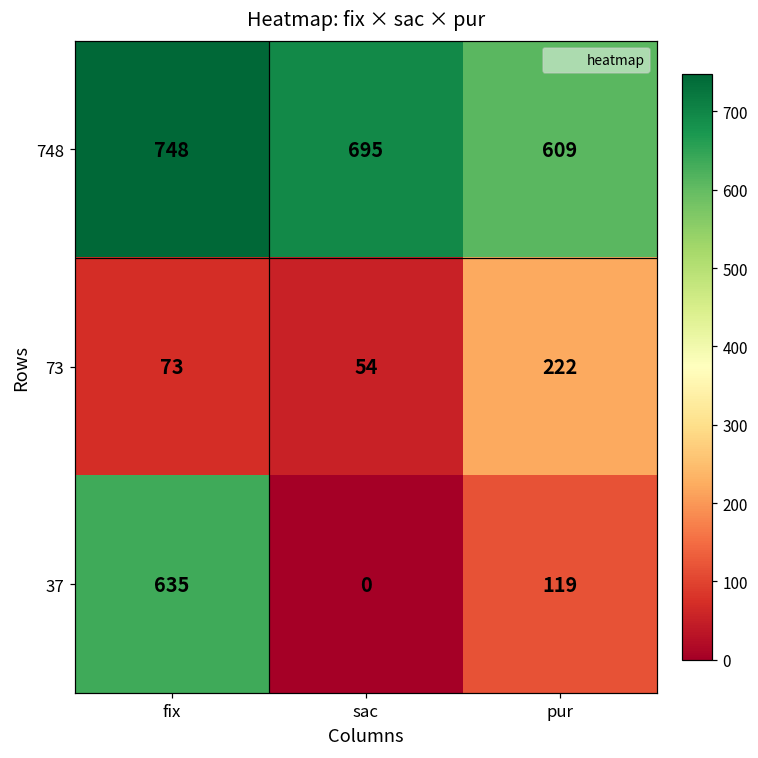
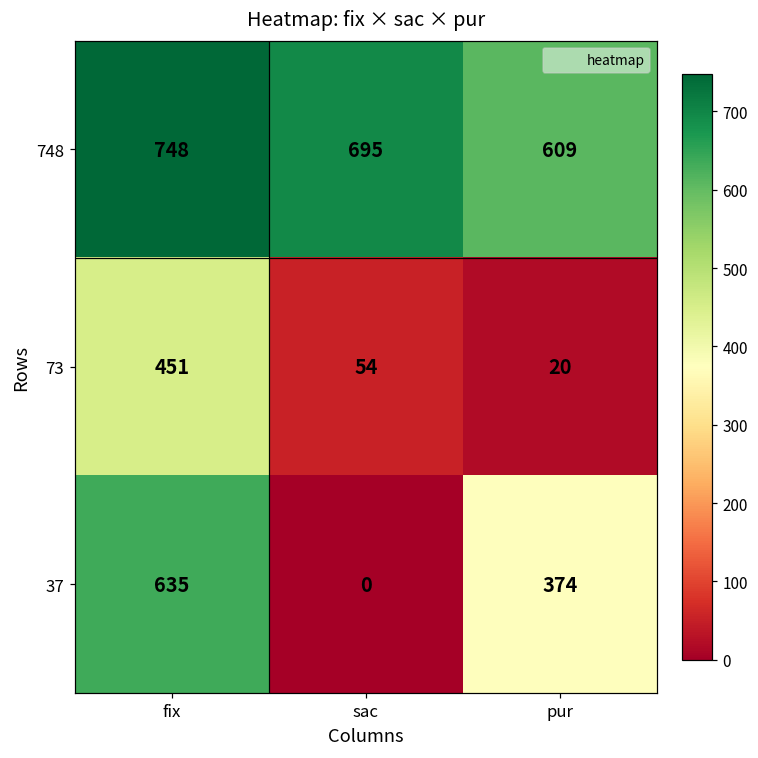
  {
    "748": {
      "fix": 748,
      "sac": 695,
      "pur": 609
    },
    "73": {
-     "fix": 73,
+     "fix": 451,
      "sac": 54,
-     "pur": 222
+     "pur": 20
    },
    "37": {
      "fix": 635,
      "sac": 0,
-     "pur": 119
+     "pur": 374
    }
  }
